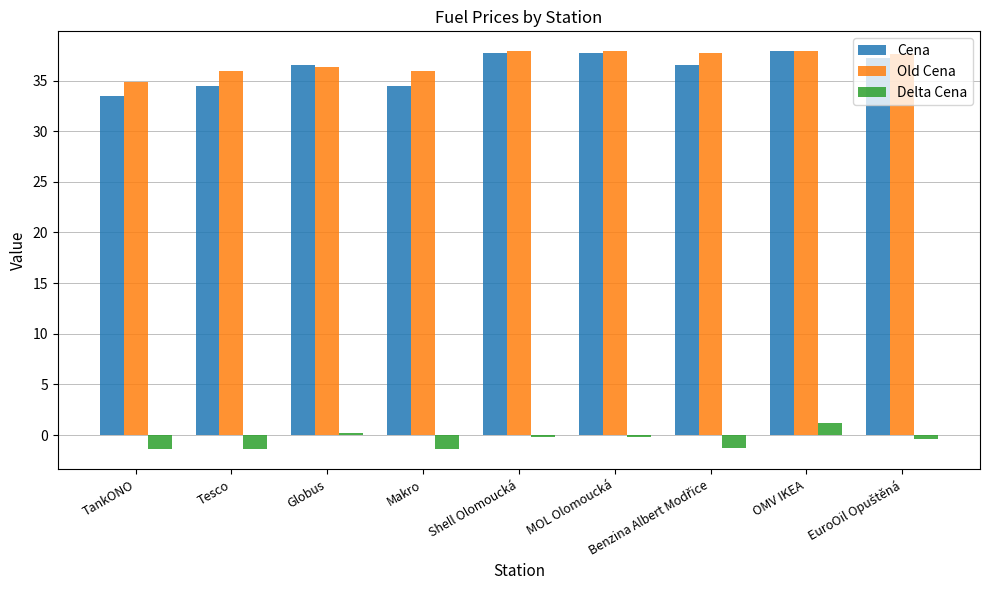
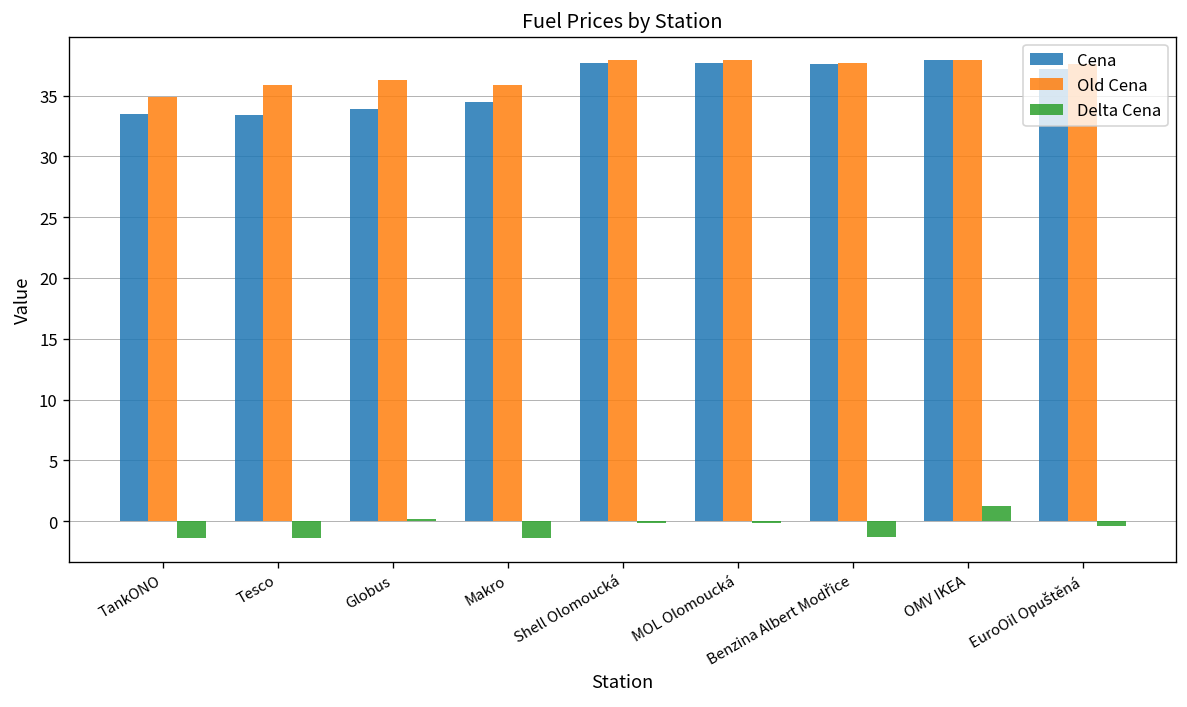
  {
    "Cena": {
      "TankONO": 33.5,
-     "Tesco": 34.5,
-     "Globus": 36.5,
+     "Tesco": 33.4,
+     "Globus": 33.9,
      "Makro": 34.5,
      "Shell Olomoucká": 37.7,
      "MOL Olomoucká": 37.7,
-     "Benzina Albert Modřice": 36.5,
+     "Benzina Albert Modřice": 37.6,
      "OMV IKEA": 37.9
    },
    "Old Cena": {
      "TankONO": 34.9,
      "Tesco": 35.9,
      "Globus": 36.3,
      "Makro": 35.9,
      "Shell Olomoucká": 37.9,
      "MOL Olomoucká": 37.9,
      "Benzina Albert Modřice": 37.7,
      "OMV IKEA": 37.9
    },
    "Delta Cena": {
      "TankONO": -1.4,
      "Tesco": -1.4,
      "Makro": -1.4,
      "Benzina Albert Modřice": -1.3,
      "OMV IKEA": 1.2,
      "EuroOil Opuštěná": -0.4
    }
  }
